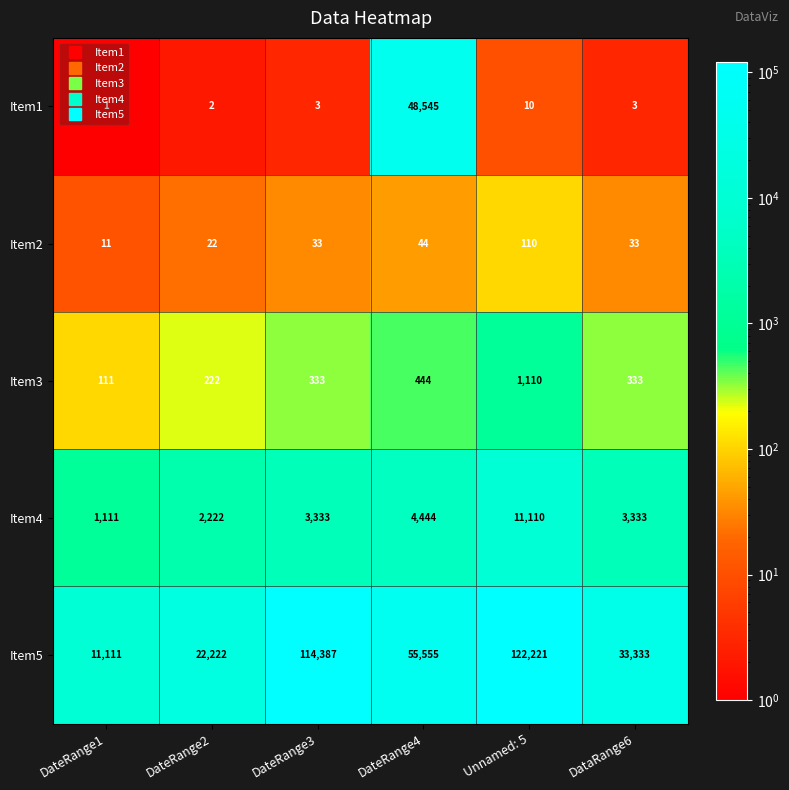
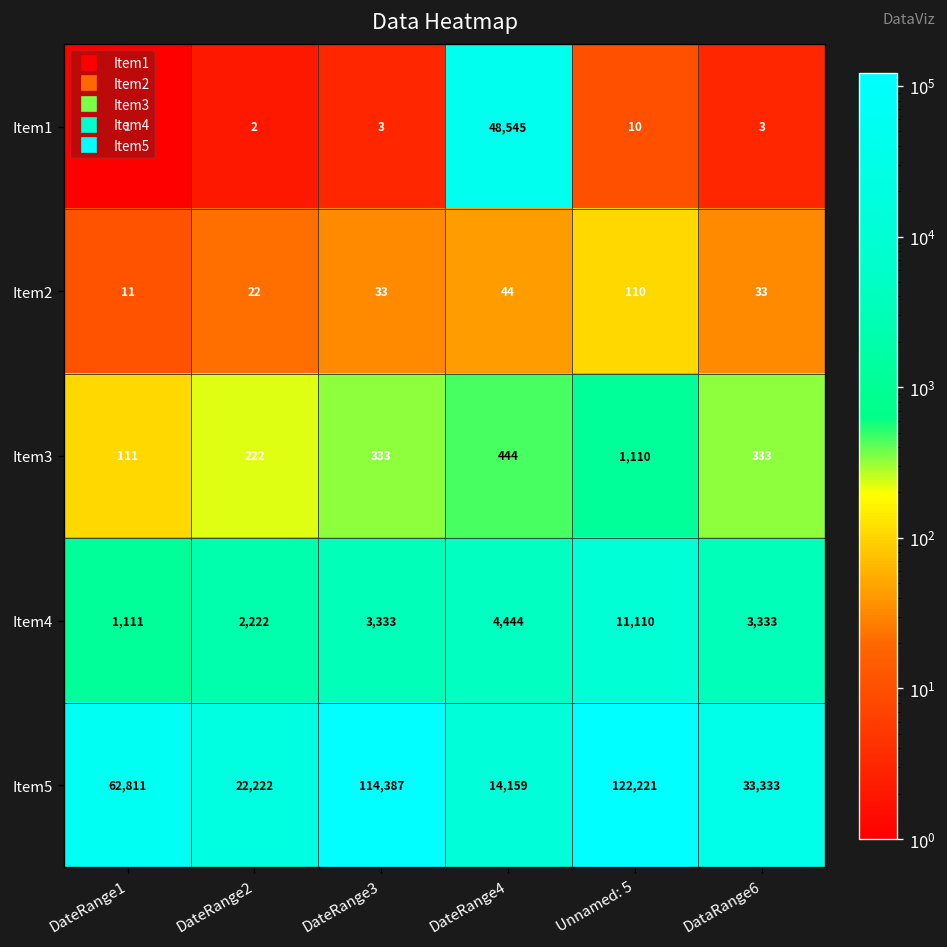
  {
    "Item1": {
      "DateRange2": "2",
      "DateRange3": "3",
      "DateRange4": "48,545",
      "Unnamed: 5": "10",
      "DataRange6": "3"
    },
    "Item2": {
      "DateRange1": "11",
      "DateRange2": "22",
      "DateRange3": "33",
      "DateRange4": "44",
      "Unnamed: 5": "110",
      "DataRange6": "33"
    },
    "Item3": {
      "DateRange1": "111",
      "DateRange2": "222",
      "DateRange3": "333",
      "DateRange4": "444",
      "Unnamed: 5": "1,110",
      "DataRange6": "333"
    },
    "Item4": {
      "DateRange1": "1,111",
      "DateRange2": "2,222",
      "DateRange3": "3,333",
      "DateRange4": "4,444",
      "Unnamed: 5": "11,110",
      "DataRange6": "3,333"
    },
    "Item5": {
-     "DateRange1": "11,111",
+     "DateRange1": "62,811",
      "DateRange2": "22,222",
      "DateRange3": "114,387",
-     "DateRange4": "55,555",
+     "DateRange4": "14,159",
      "Unnamed: 5": "122,221",
      "DataRange6": "33,333"
    }
  }
